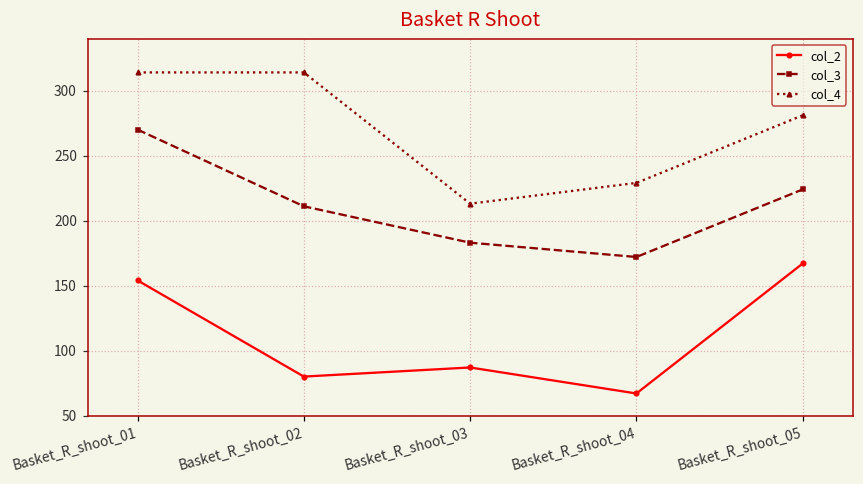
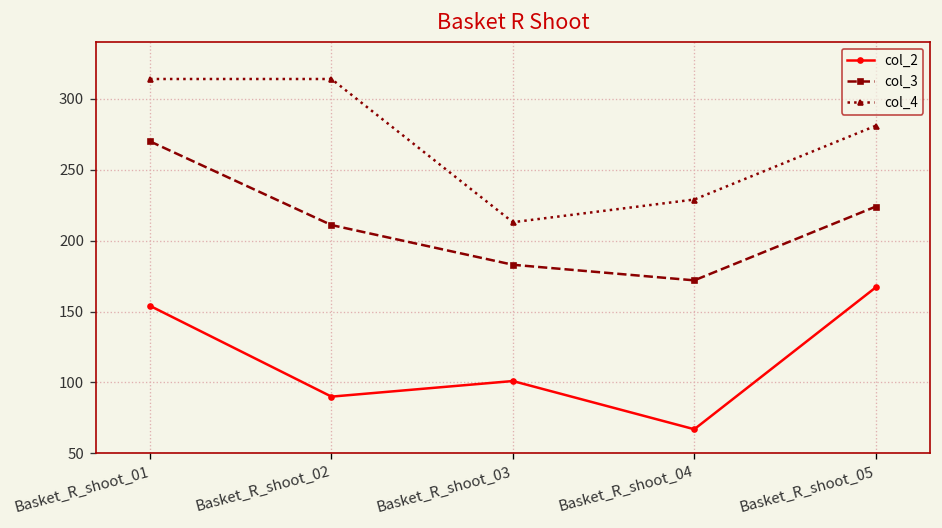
  {
    "col_2": {
      "Basket_R_shoot_01": 154,
-     "Basket_R_shoot_02": 80,
-     "Basket_R_shoot_03": 87,
+     "Basket_R_shoot_02": 90,
+     "Basket_R_shoot_03": 101,
      "Basket_R_shoot_04": 67,
      "Basket_R_shoot_05": 167
    }
  }
